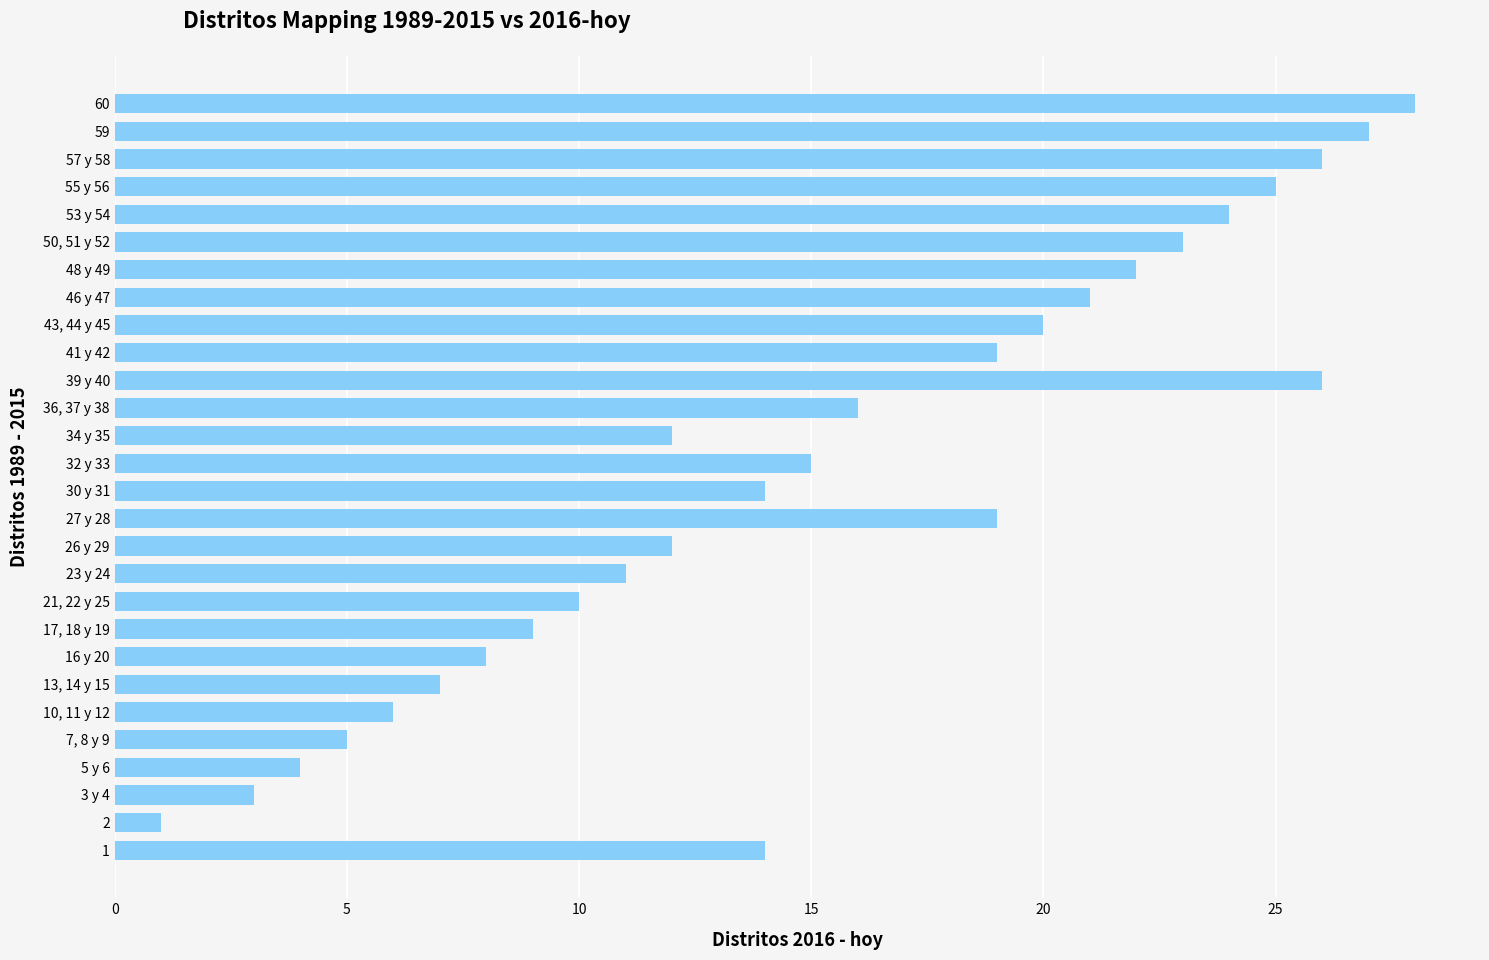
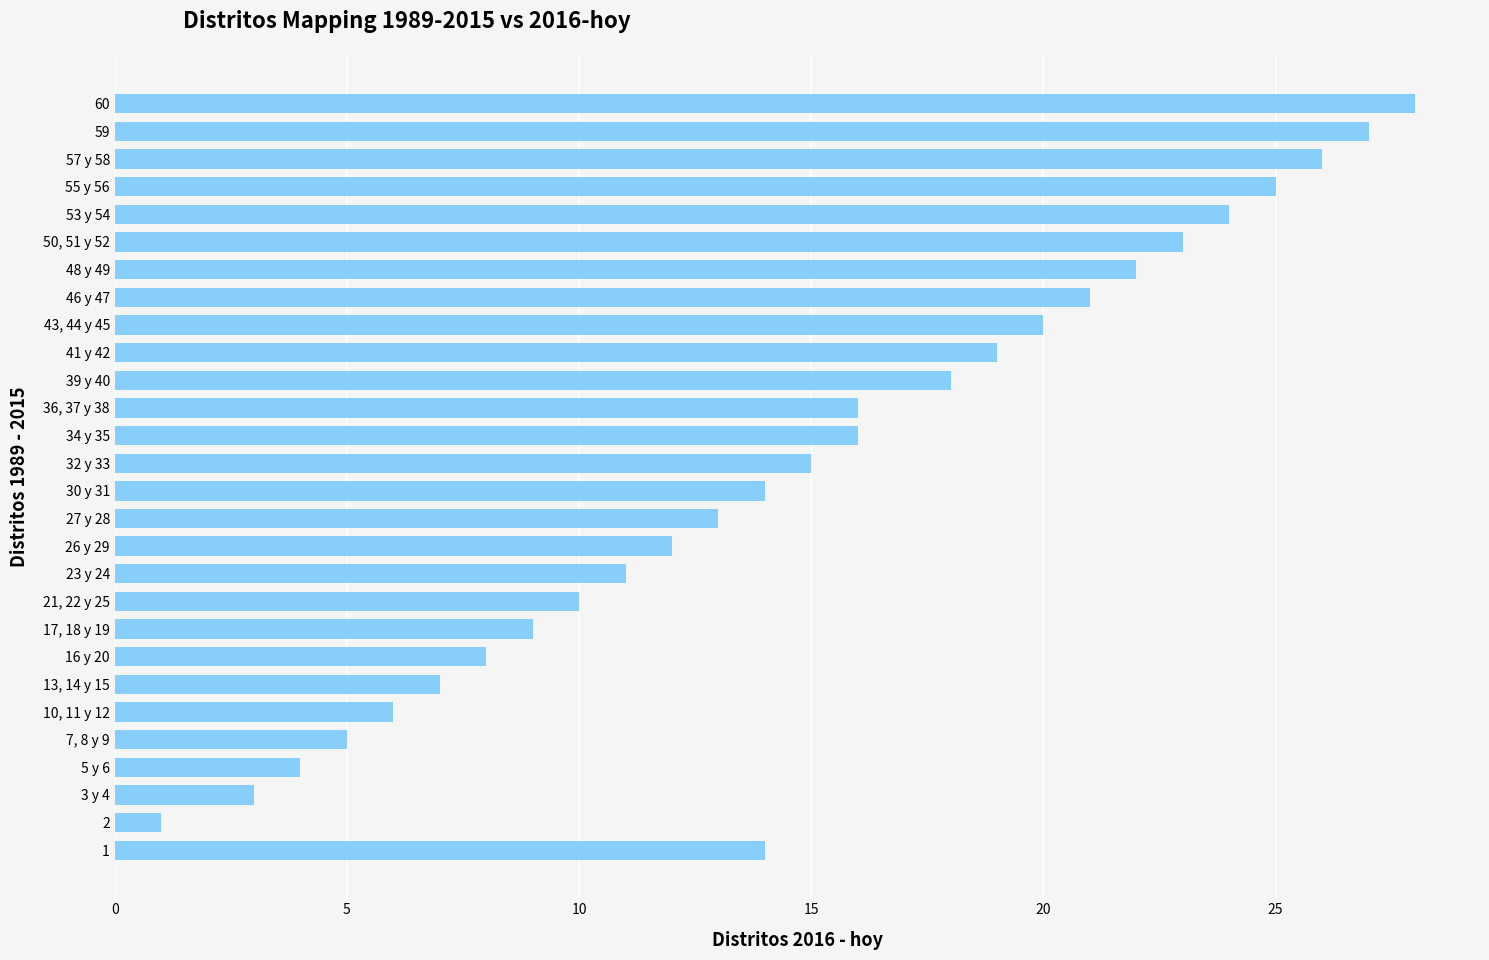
  {
    "60": 28,
    "59": 27,
    "57 y 58": 26,
    "55 y 56": 25,
    "53 y 54": 24,
    "50, 51 y 52": 23,
    "48 y 49": 22,
    "46 y 47": 21,
    "43, 44 y 45": 20,
    "41 y 42": 19,
-   "39 y 40": 26,
+   "39 y 40": 18,
    "36, 37 y 38": 16,
-   "34 y 35": 12,
+   "34 y 35": 16,
    "32 y 33": 15,
    "30 y 31": 14,
-   "27 y 28": 19,
+   "27 y 28": 13,
    "26 y 29": 12,
    "23 y 24": 11,
    "21, 22 y 25": 10,
    "17, 18 y 19": 9,
    "16 y 20": 8,
    "13, 14 y 15": 7,
    "10, 11 y 12": 6,
    "7, 8 y 9": 5,
    "5 y 6": 4,
    "3 y 4": 3,
    "2": 1,
    "1": 14
  }
